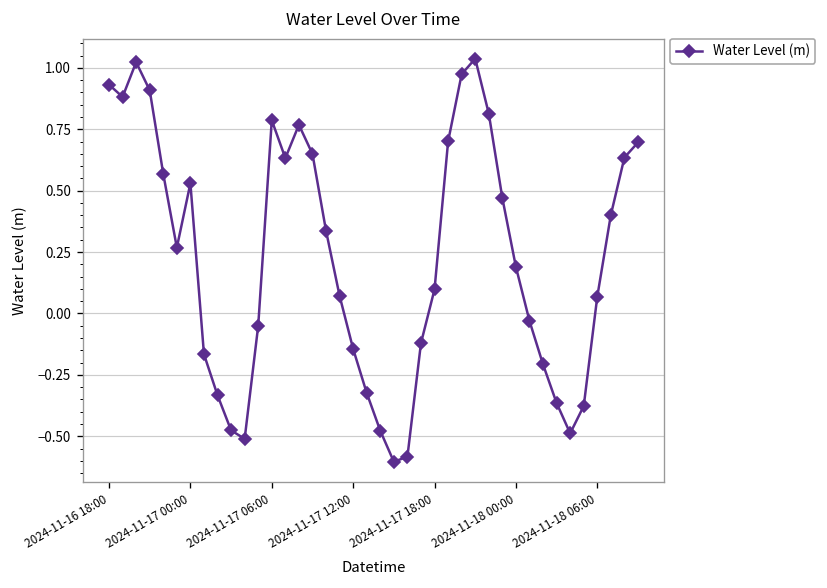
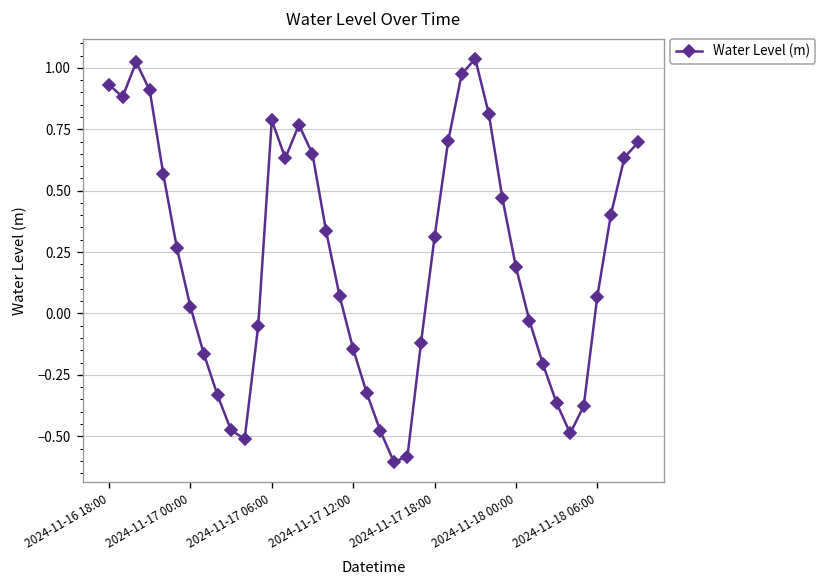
  {
    "2024-11-16 18:00": 0.93,
-   "2024-11-17 00:00": 0.53,
+   "2024-11-17 00:00": 0.03,
    "2024-11-17 06:00": 0.79,
    "2024-11-17 12:00": -0.14,
-   "2024-11-17 18:00": 0.10,
+   "2024-11-17 18:00": 0.31,
    "2024-11-18 00:00": 0.19,
    "2024-11-18 06:00": 0.07
  }
